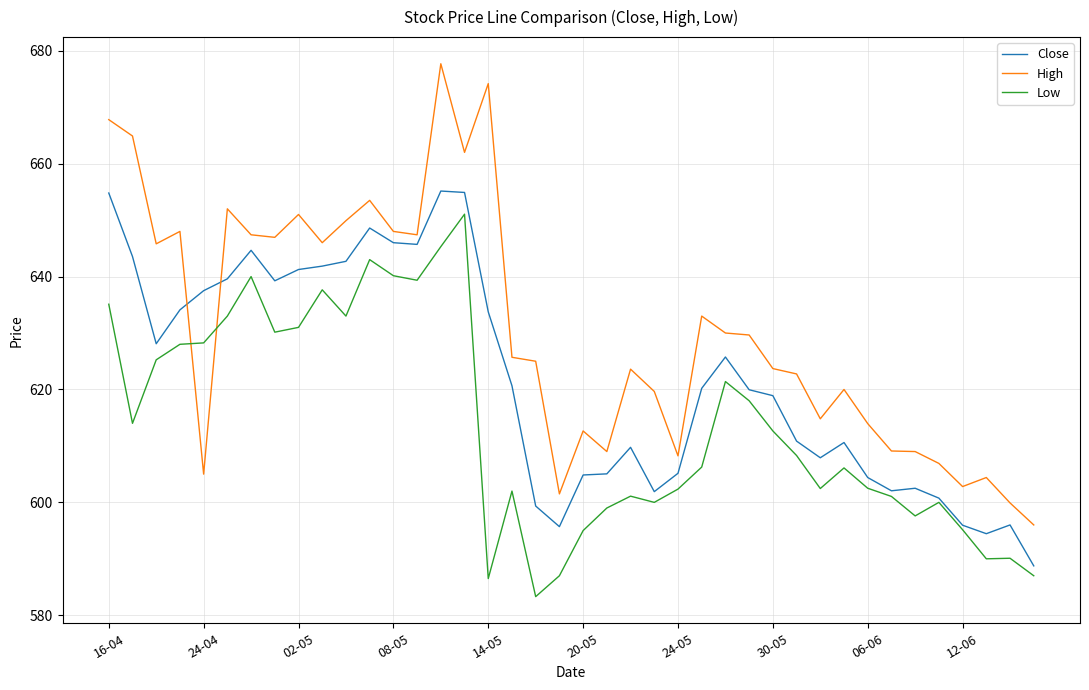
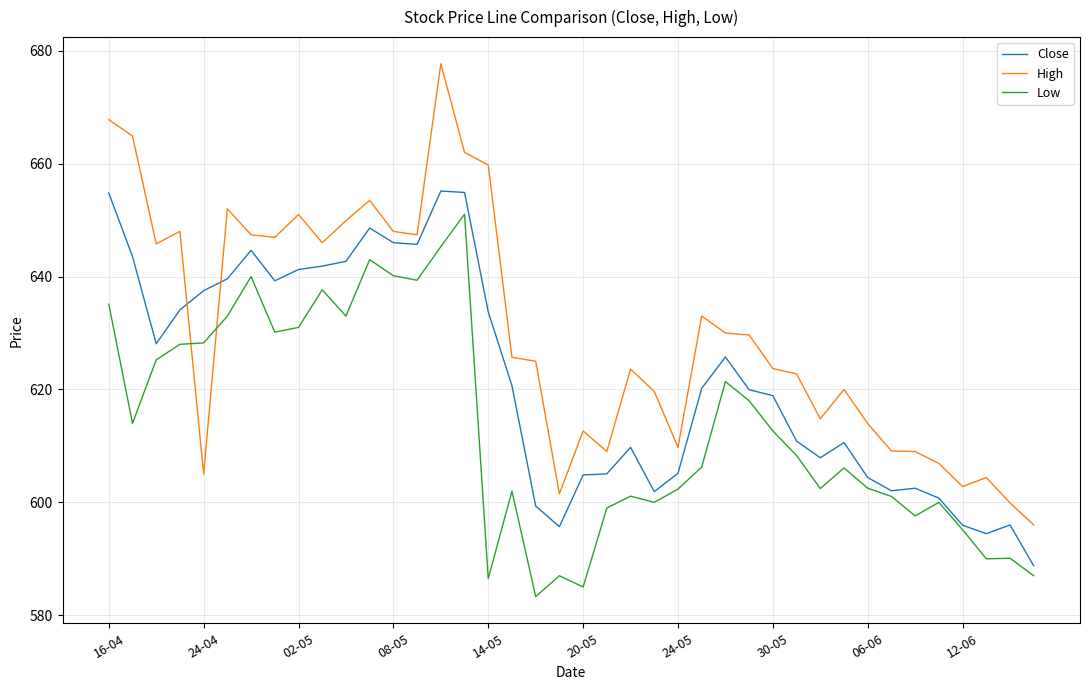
  {
    "Close": {
      "16-04": 655,
      "24-04": 638,
      "02-05": 641,
      "08-05": 646,
      "14-05": 634,
      "20-05": 605,
      "24-05": 605,
      "30-05": 619,
      "06-06": 604,
      "12-06": 596
    },
    "High": {
      "16-04": 668,
      "24-04": 605,
      "02-05": 651,
      "08-05": 648,
-     "14-05": 674,
+     "14-05": 660,
      "20-05": 613,
-     "24-05": 608,
+     "24-05": 610,
      "30-05": 624,
      "06-06": 614,
      "12-06": 603
    },
    "Low": {
      "16-04": 635,
      "24-04": 628,
      "02-05": 631,
      "08-05": 640,
      "14-05": 587,
-     "20-05": 595,
+     "20-05": 585,
      "24-05": 602,
      "30-05": 613,
      "06-06": 603,
      "12-06": 595
    }
  }
